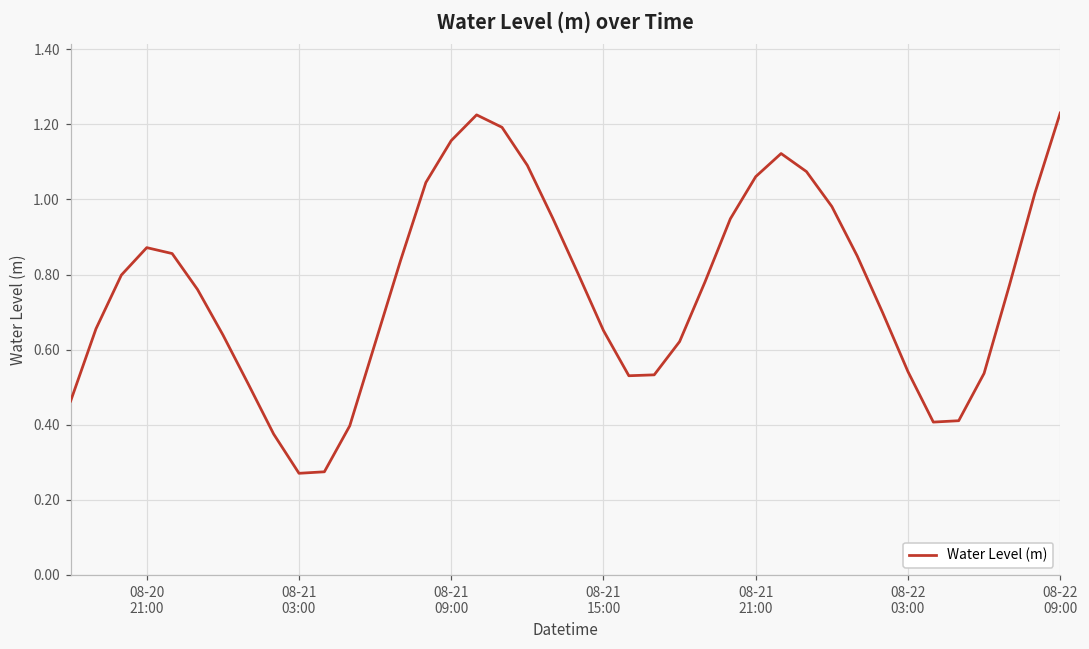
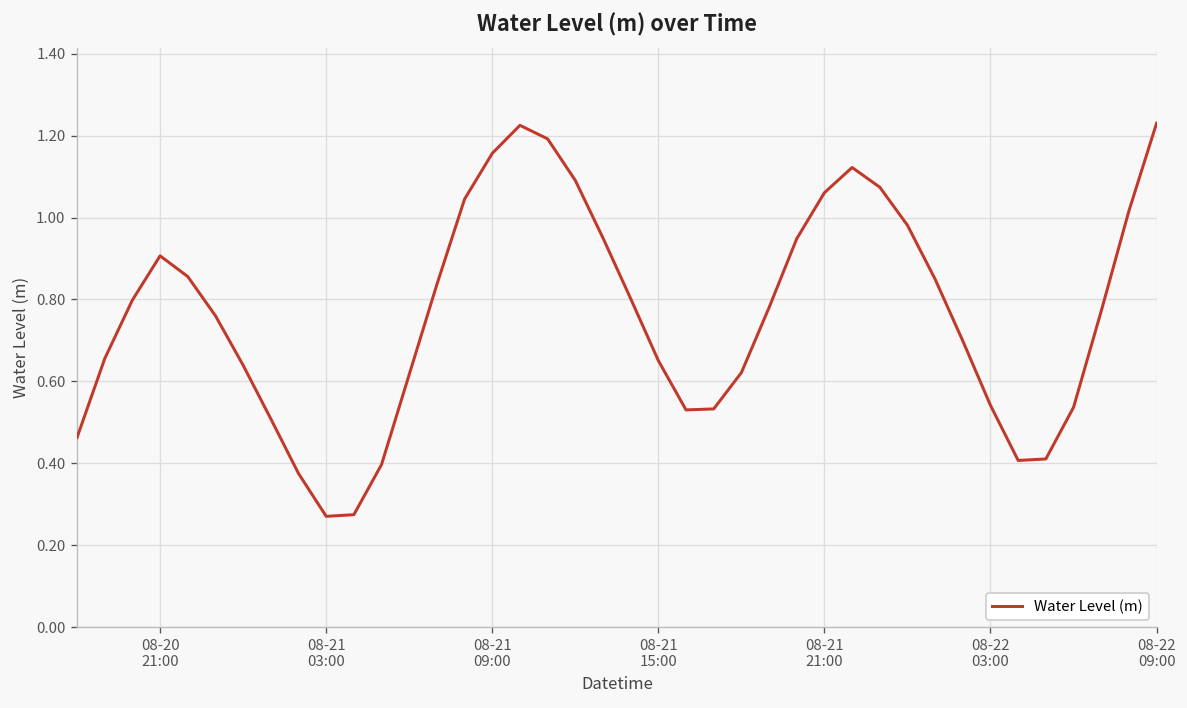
  {
-   "08-20 21:00": 0.87,
+   "08-20 21:00": 0.91,
    "08-21 03:00": 0.27,
    "08-21 09:00": 1.16,
    "08-21 15:00": 0.65,
    "08-21 21:00": 1.06,
    "08-22 03:00": 0.54,
    "08-22 09:00": 1.23
  }
